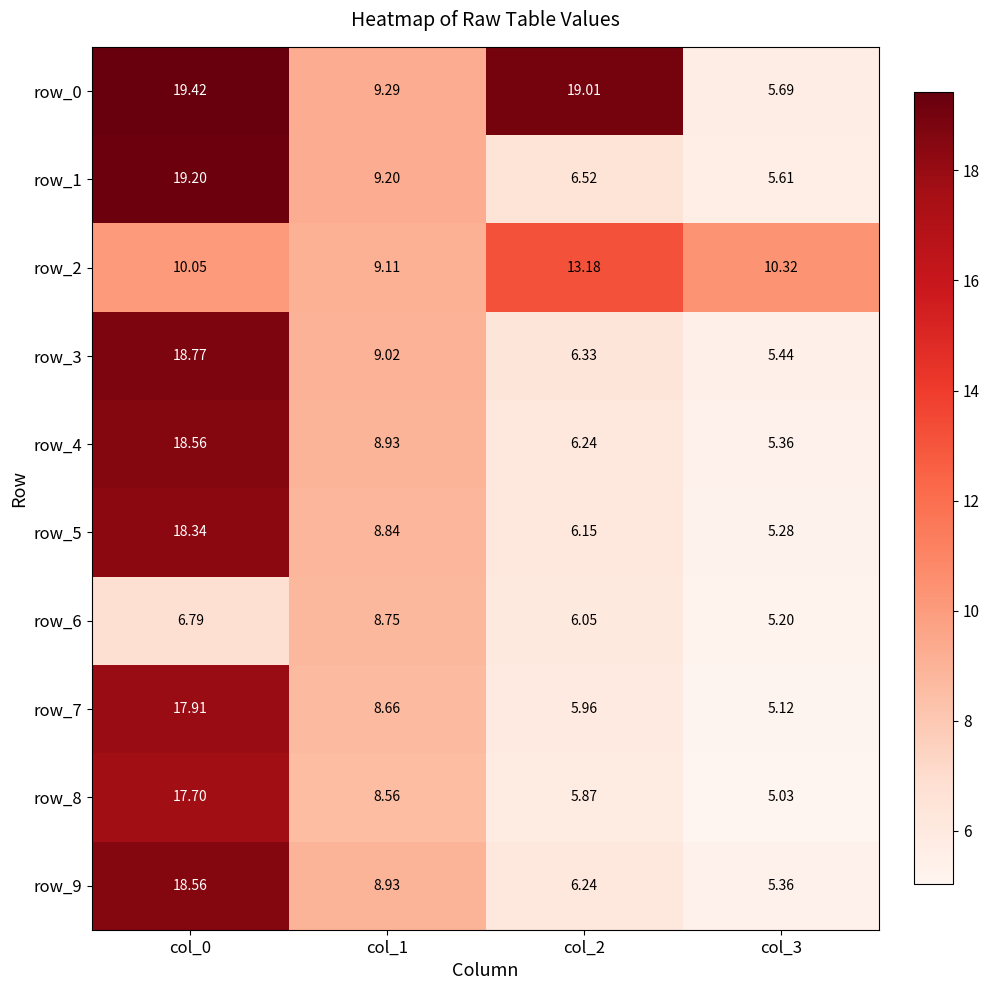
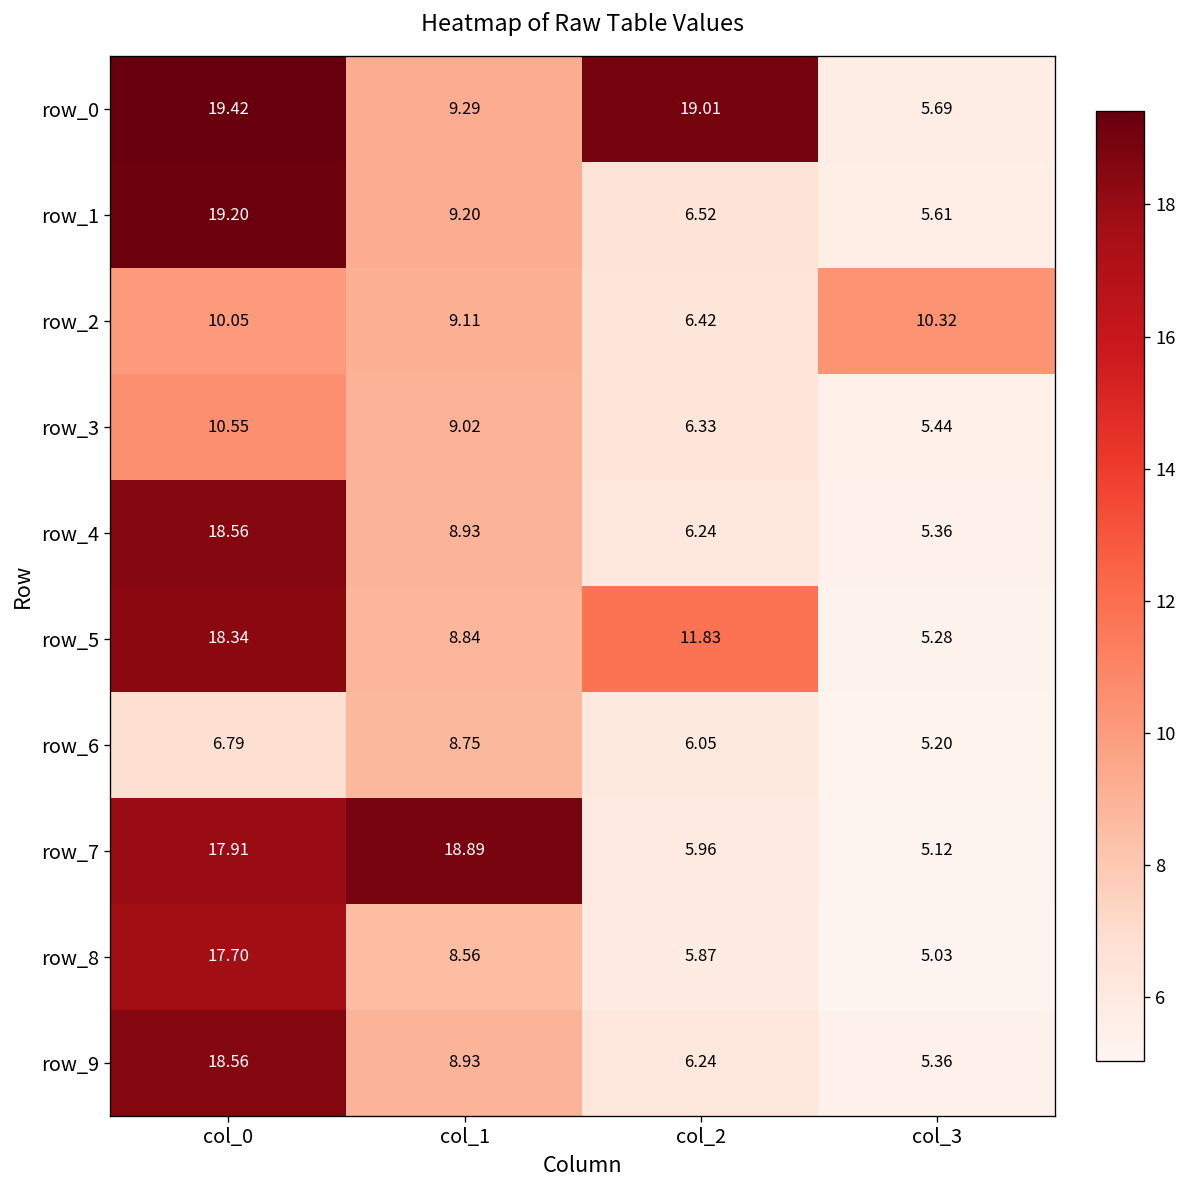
  {
    "row_0": {
      "col_0": 19.42,
      "col_1": 9.29,
      "col_2": 19.01,
      "col_3": 5.69
    },
    "row_1": {
      "col_0": 19.20,
      "col_1": 9.20,
      "col_2": 6.52,
      "col_3": 5.61
    },
    "row_2": {
      "col_0": 10.05,
      "col_1": 9.11,
-     "col_2": 13.18,
+     "col_2": 6.42,
      "col_3": 10.32
    },
    "row_3": {
-     "col_0": 18.77,
+     "col_0": 10.55,
      "col_1": 9.02,
      "col_2": 6.33,
      "col_3": 5.44
    },
    "row_4": {
      "col_0": 18.56,
      "col_1": 8.93,
      "col_2": 6.24,
      "col_3": 5.36
    },
    "row_5": {
      "col_0": 18.34,
      "col_1": 8.84,
-     "col_2": 6.15,
+     "col_2": 11.83,
      "col_3": 5.28
    },
    "row_6": {
      "col_0": 6.79,
      "col_1": 8.75,
      "col_2": 6.05,
      "col_3": 5.20
    },
    "row_7": {
      "col_0": 17.91,
-     "col_1": 8.66,
+     "col_1": 18.89,
      "col_2": 5.96,
      "col_3": 5.12
    },
    "row_8": {
      "col_0": 17.70,
      "col_1": 8.56,
      "col_2": 5.87,
      "col_3": 5.03
    },
    "row_9": {
      "col_0": 18.56,
      "col_1": 8.93,
      "col_2": 6.24,
      "col_3": 5.36
    }
  }
